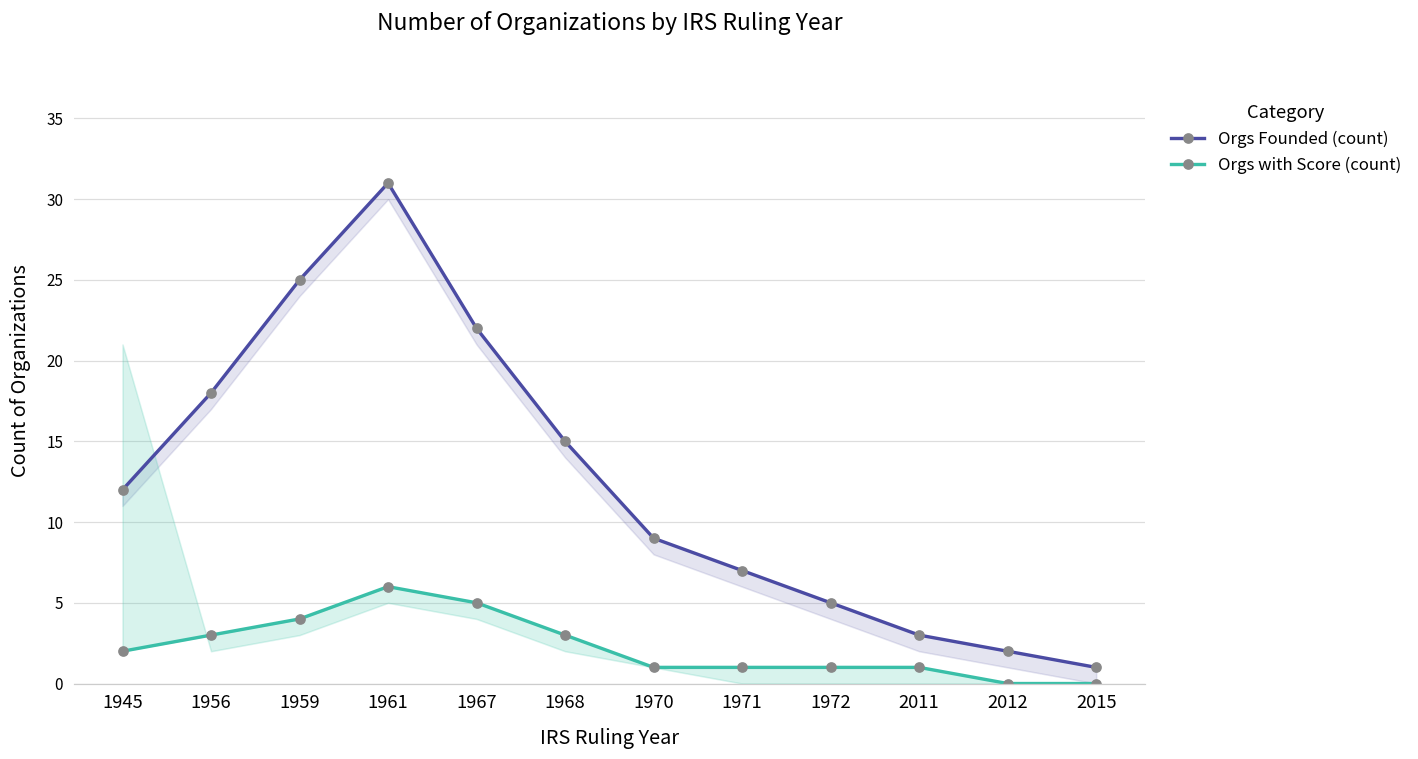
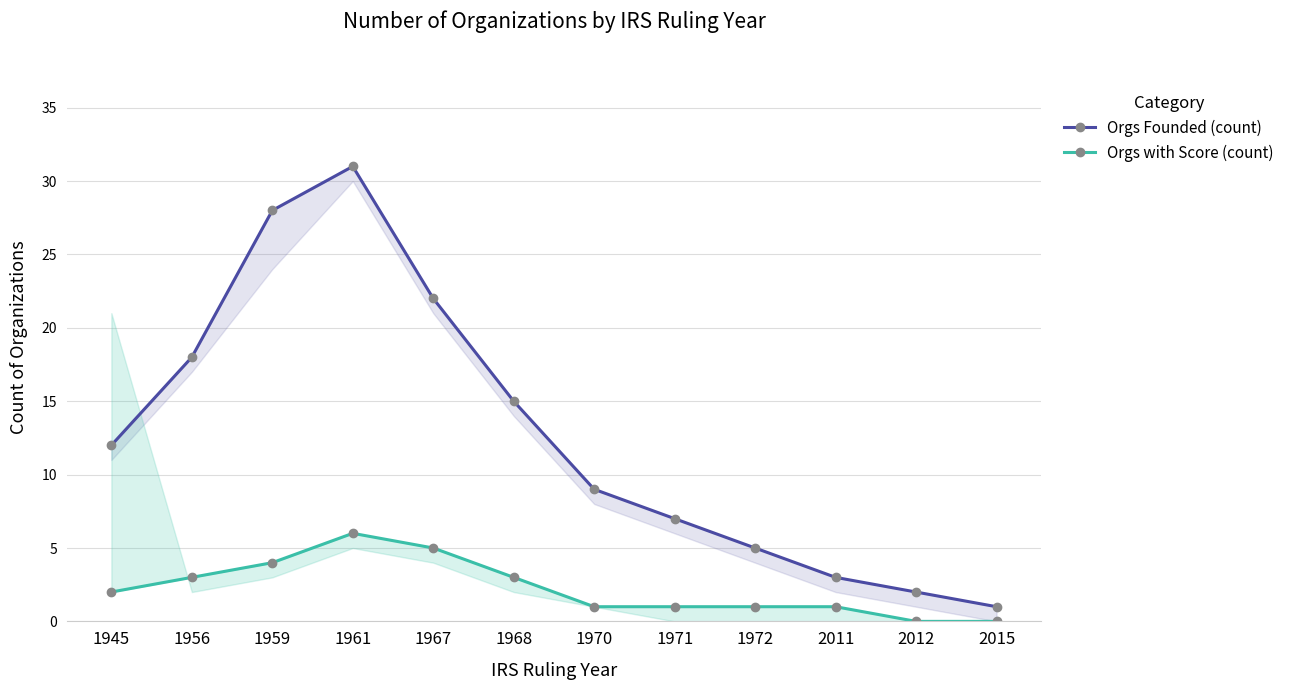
  {
    "Orgs Founded (count)": {
      "1945": 12,
      "1956": 18,
-     "1959": 25,
+     "1959": 28,
      "1961": 31,
      "1967": 22,
      "1968": 15,
      "1970": 9,
      "1971": 7,
      "1972": 5,
      "2011": 3,
      "2012": 2,
      "2015": 1
    }
  }
